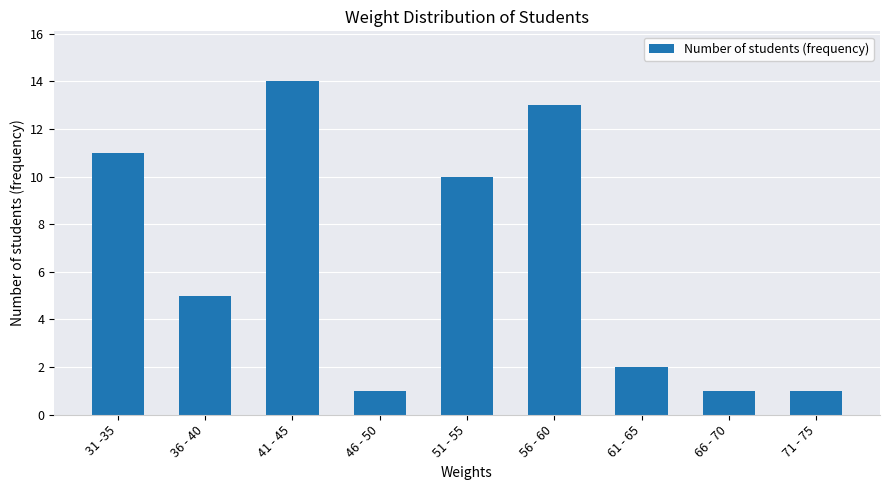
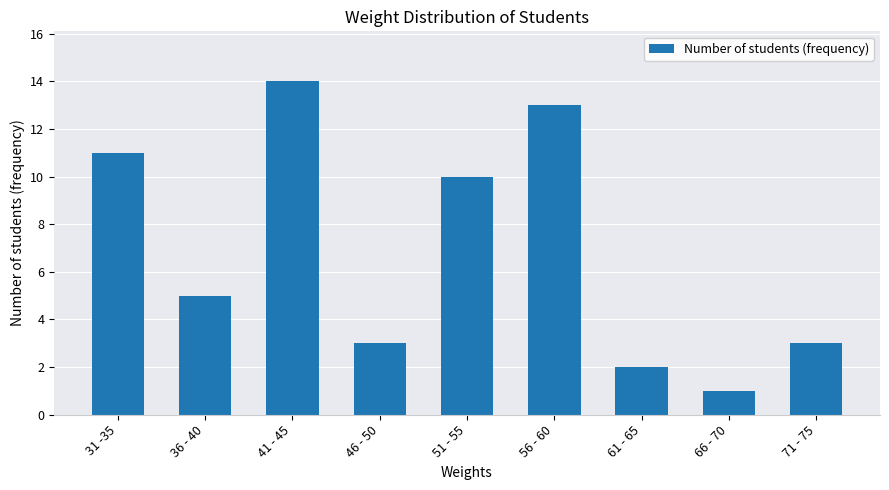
  {
    "31 -35": 11,
    "36 - 40": 5,
    "41 - 45": 14,
-   "46 - 50": 1,
+   "46 - 50": 3,
    "51 - 55": 10,
    "56 - 60": 13,
    "61 - 65": 2,
    "66 - 70": 1,
-   "71 - 75": 1
+   "71 - 75": 3
  }
